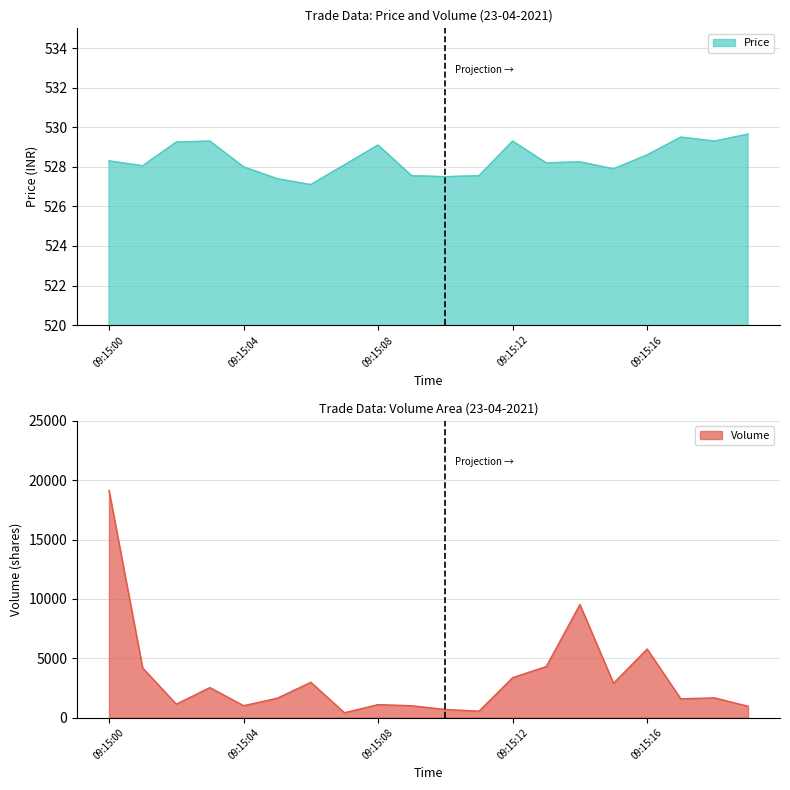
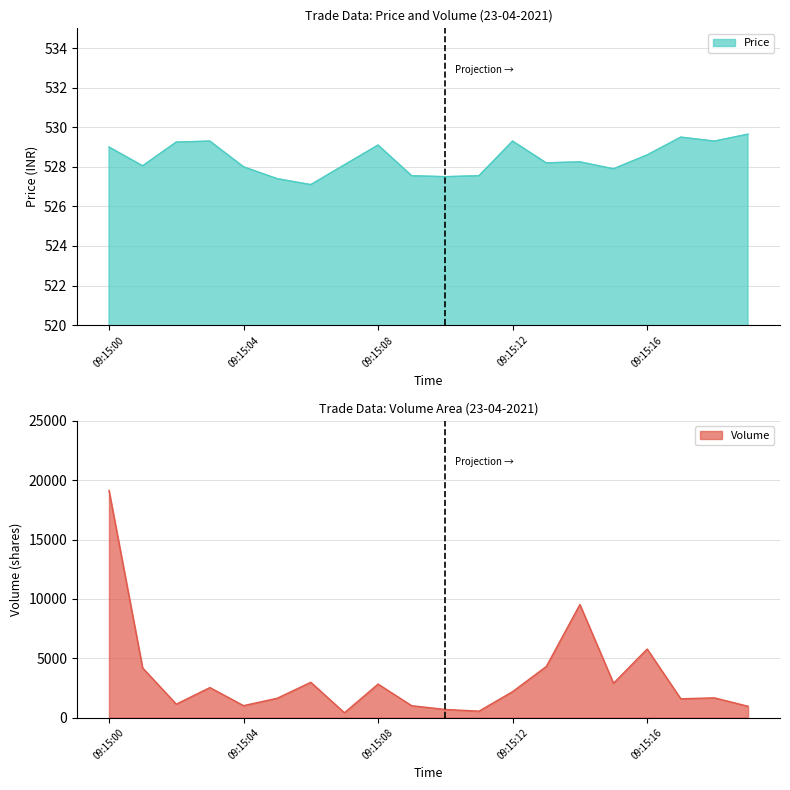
  {
    "Trade Data: Price and Volume (23-04-2021)": {
-     "09:15:00": 528.3,
+     "09:15:00": 529.0,
      "09:15:04": 528.0,
      "09:15:08": 529.1,
      "09:15:12": 529.3,
      "09:15:16": 528.6
    },
    "Trade Data: Volume Area (23-04-2021)": {
      "09:15:00": 19100,
      "09:15:04": 1000,
-     "09:15:08": 1100,
-     "09:15:12": 3400,
+     "09:15:08": 2800,
+     "09:15:12": 2200,
      "09:15:16": 5800
    }
  }
